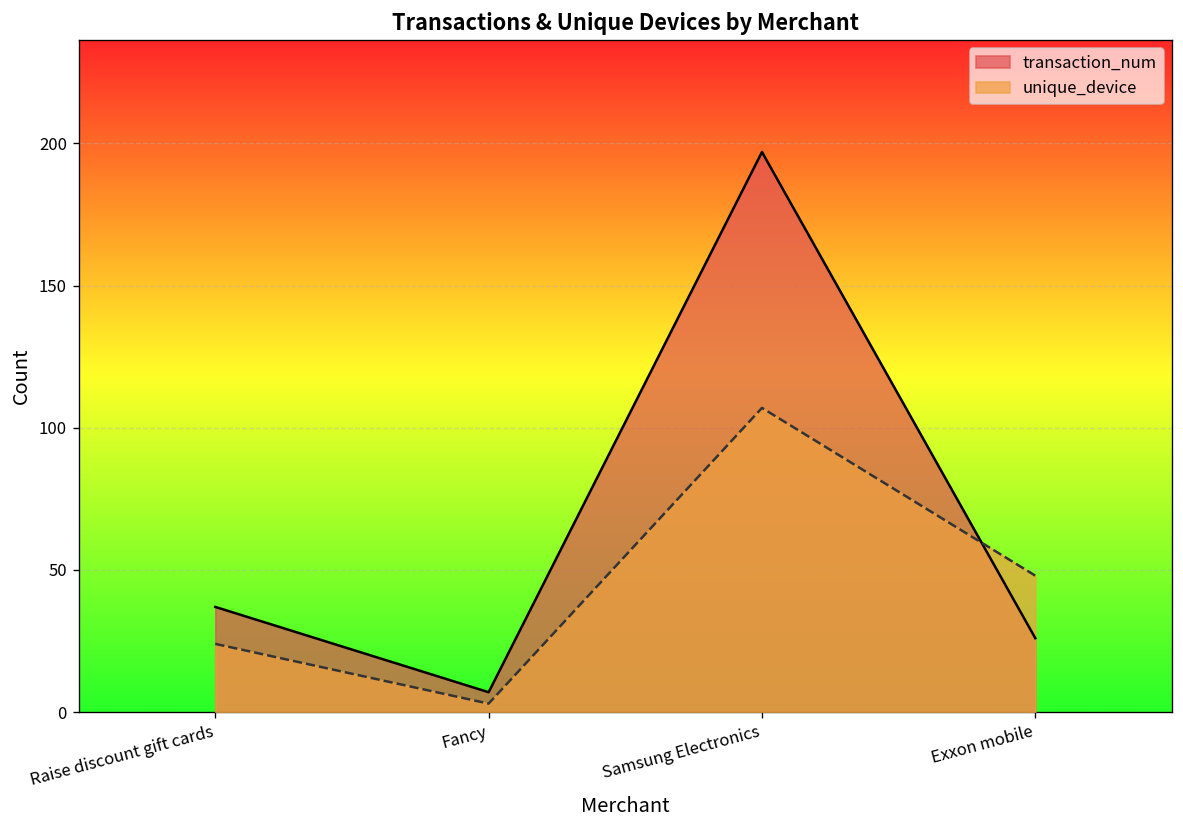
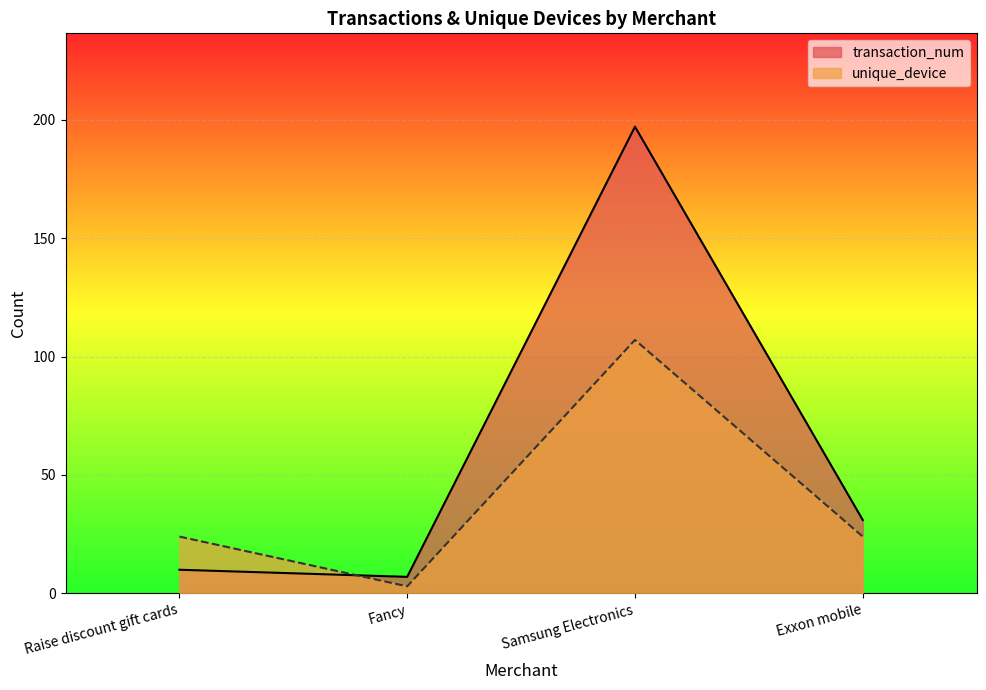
  {
    "transaction_num": {
-     "Raise discount gift cards": 37,
+     "Raise discount gift cards": 10,
      "Fancy": 7,
      "Samsung Electronics": 197,
-     "Exxon mobile": 26
+     "Exxon mobile": 31
    },
    "unique_device": {
      "Raise discount gift cards": 24,
      "Fancy": 3,
      "Samsung Electronics": 107,
-     "Exxon mobile": 48
+     "Exxon mobile": 24
    }
  }
